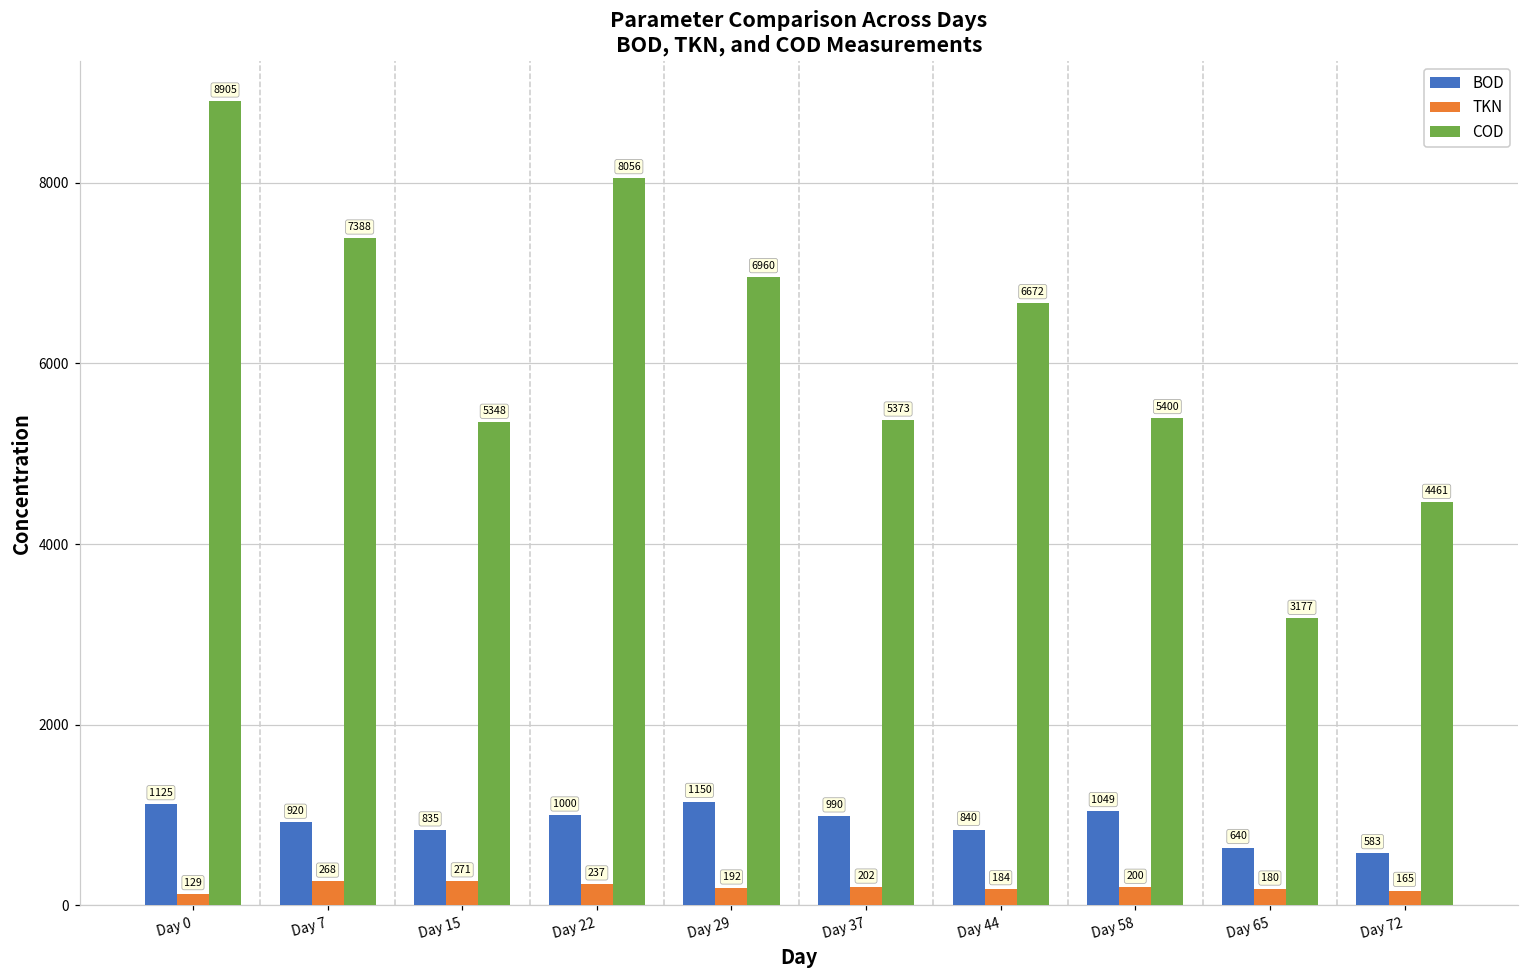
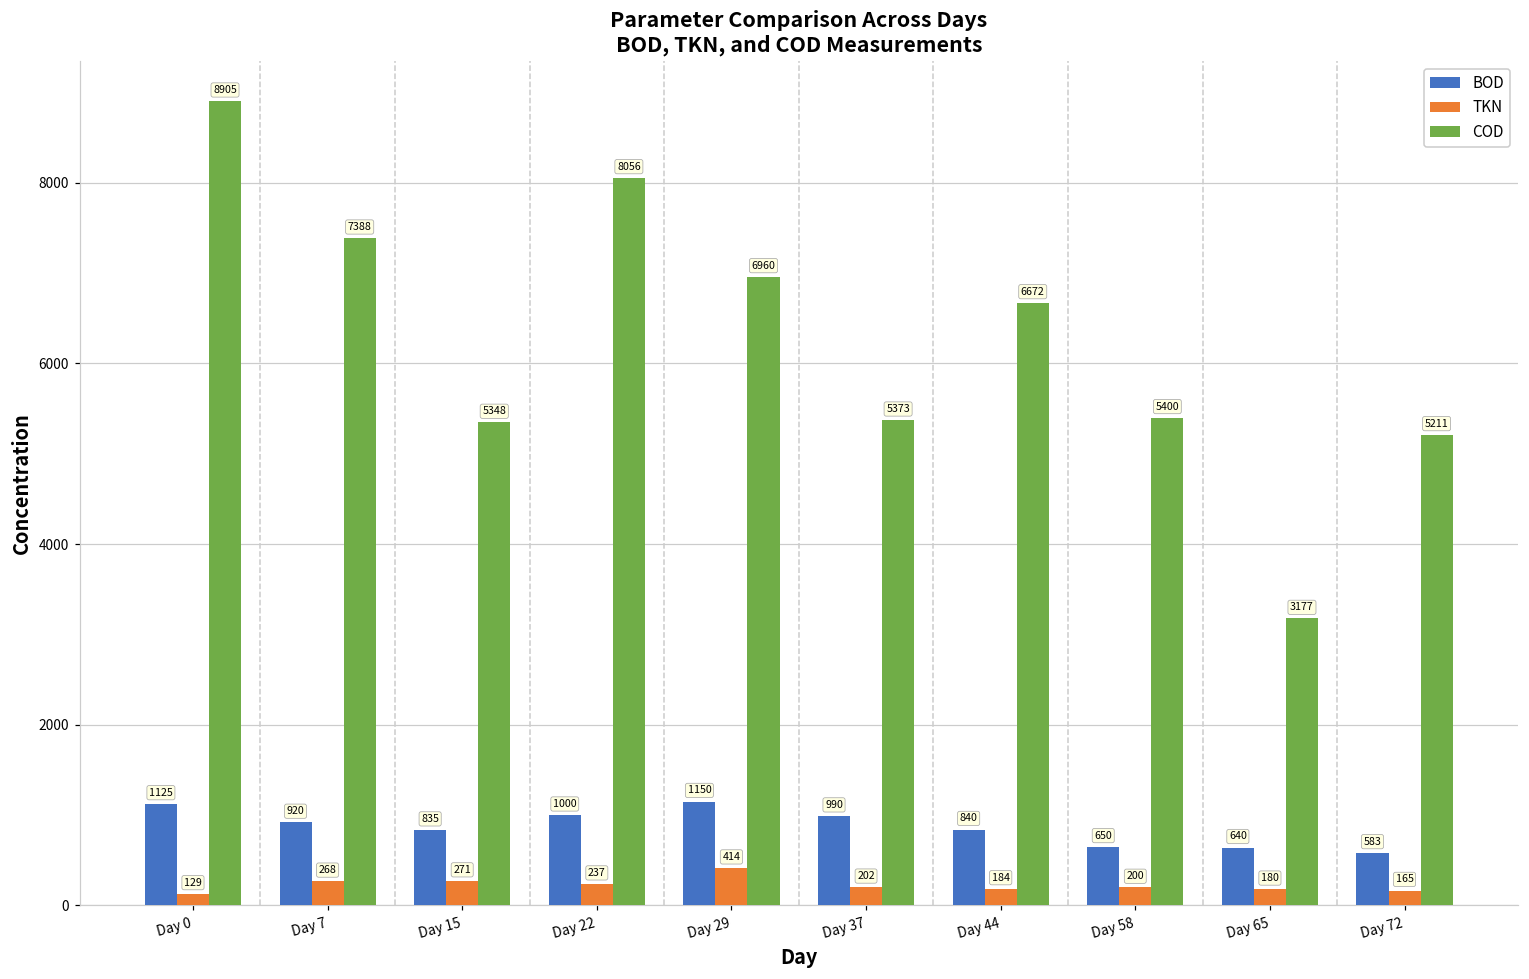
  {
    "BOD": {
-     "Day 58": 1049
+     "Day 58": 650
    },
    "TKN": {
-     "Day 29": 192
+     "Day 29": 414
    },
    "COD": {
-     "Day 72": 4461
+     "Day 72": 5211
    }
  }
